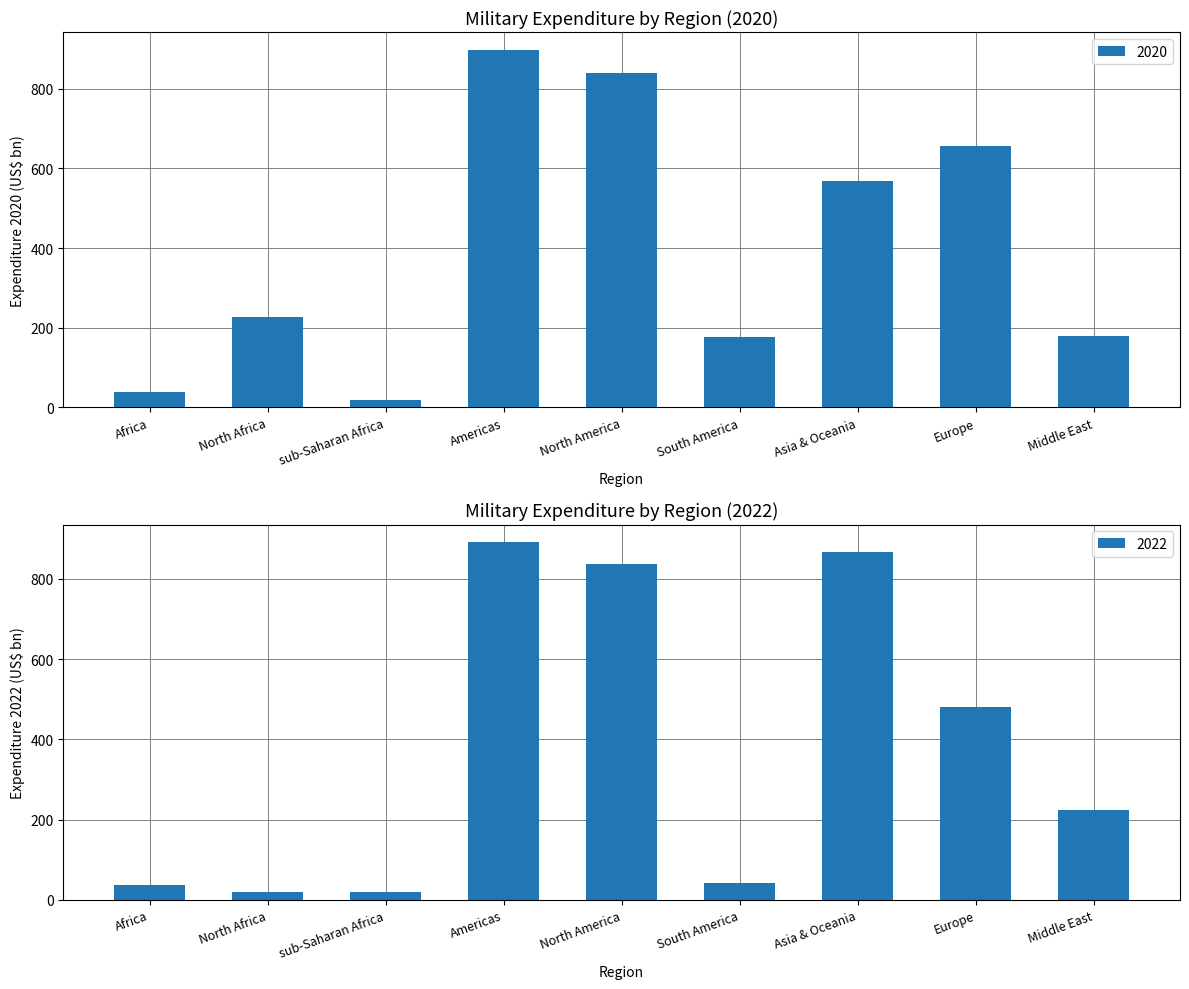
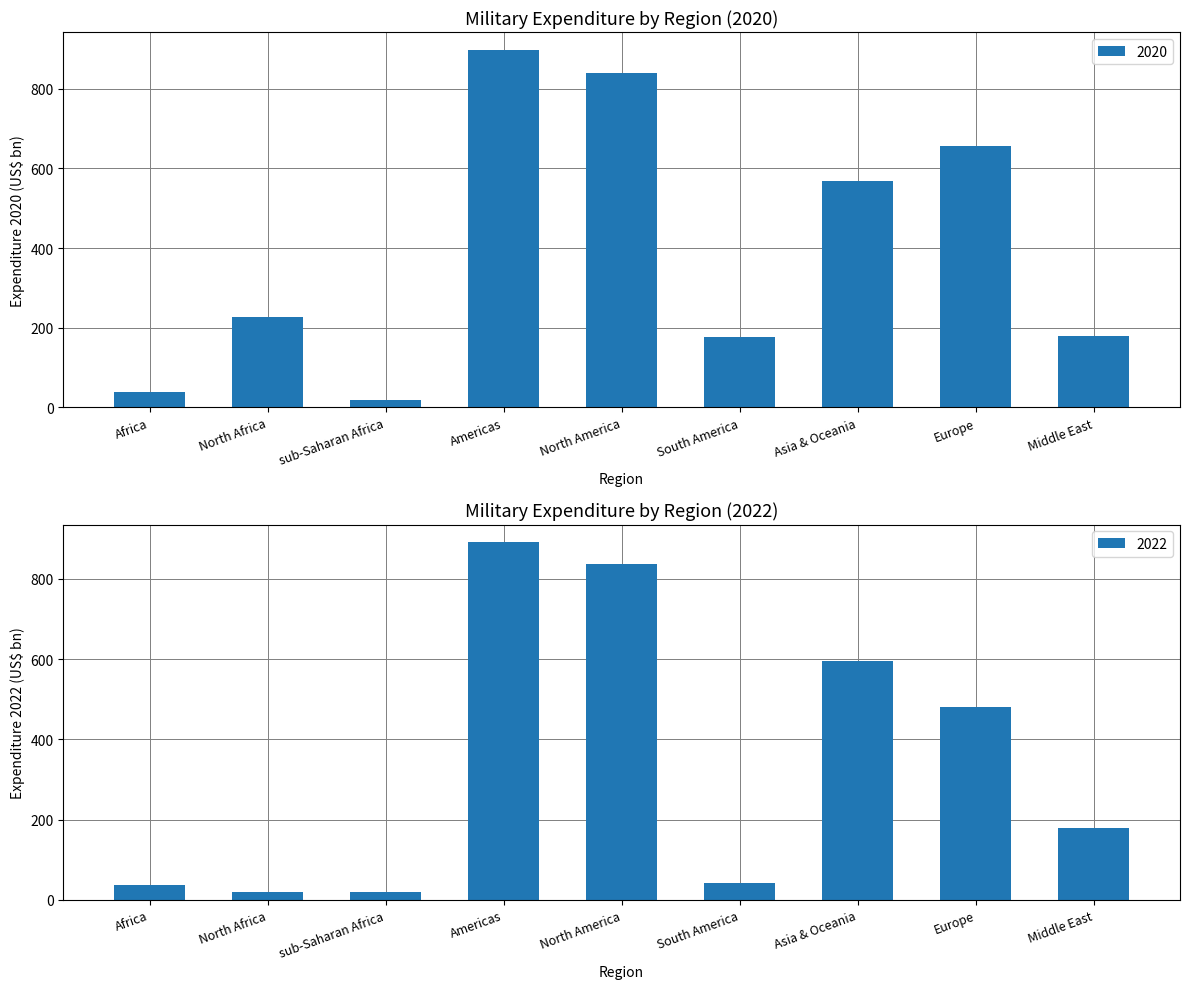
  {
    "Military Expenditure by Region (2020)": {
      "Africa": 40,
      "North Africa": 230,
      "sub-Saharan Africa": 20,
      "Americas": 900,
      "North America": 840,
      "South America": 180,
      "Asia & Oceania": 570,
      "Europe": 660,
      "Middle East": 180
    },
    "Military Expenditure by Region (2022)": {
      "Africa": 40,
      "North Africa": 20,
      "sub-Saharan Africa": 20,
      "Americas": 890,
      "North America": 840,
      "South America": 40,
-     "Asia & Oceania": 870,
+     "Asia & Oceania": 600,
      "Europe": 480,
-     "Middle East": 220
+     "Middle East": 180
    }
  }
